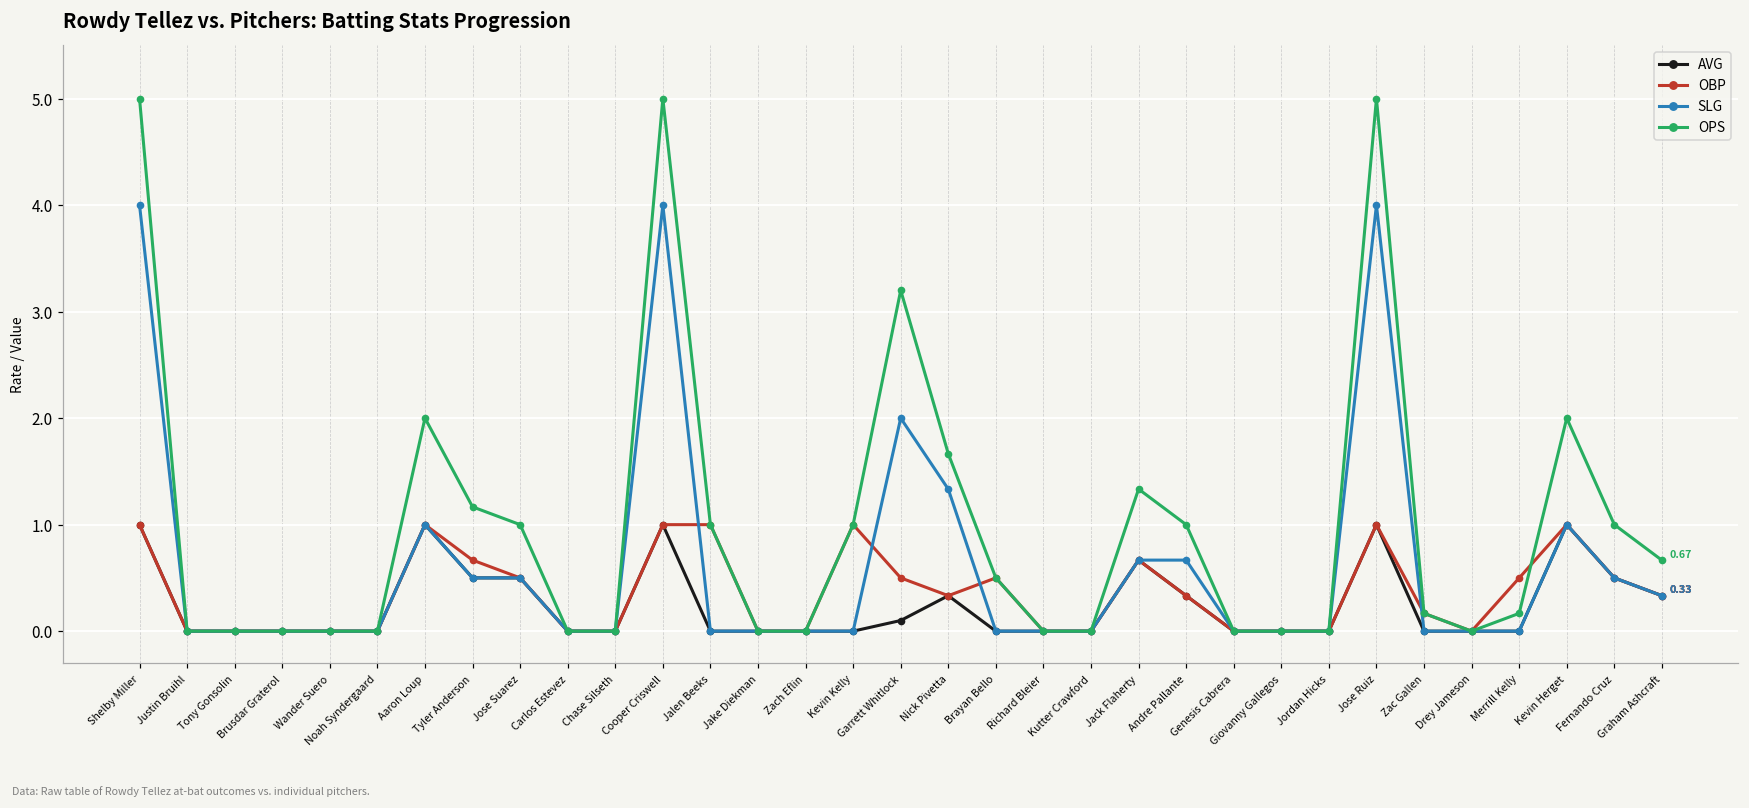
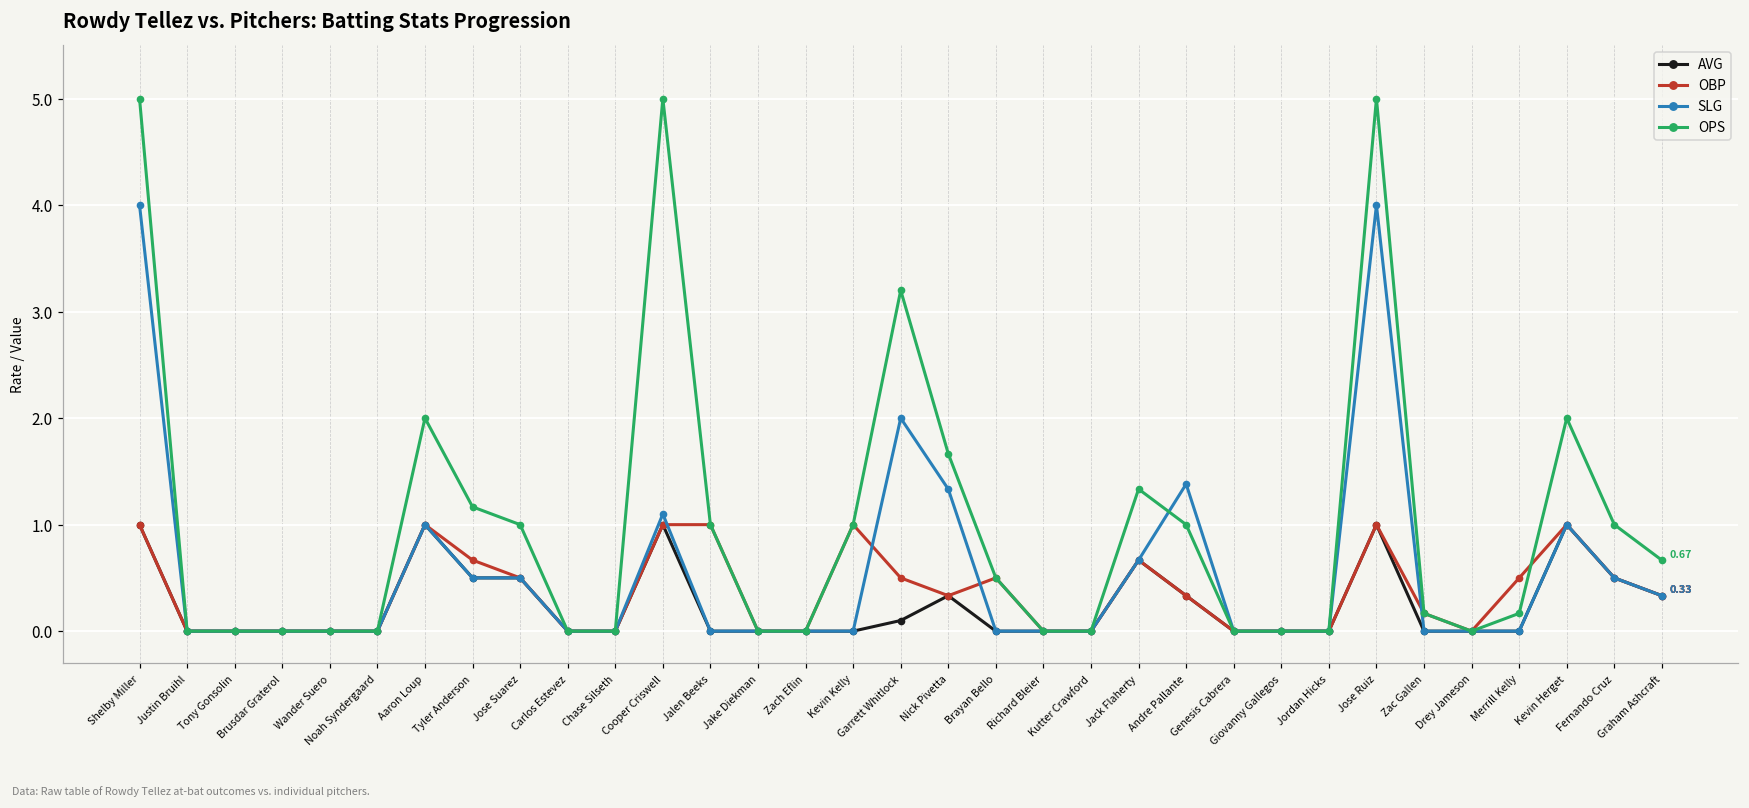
  {
    "AVG": {
      "Garrett Whitlock": 0.1
    },
    "OBP": {
      "Tyler Anderson": 0.7,
      "Garrett Whitlock": 0.5,
      "Merrill Kelly": 0.5
    },
    "SLG": {
      "Shelby Miller": 4.0,
-     "Cooper Criswell": 4.0,
+     "Cooper Criswell": 1.1,
      "Garrett Whitlock": 2.0,
      "Nick Pivetta": 1.3,
-     "Andre Pallante": 0.7,
+     "Andre Pallante": 1.4,
      "Jose Ruiz": 4.0
    },
    "OPS": {
      "Graham Ashcraft": 0.67
    }
  }
